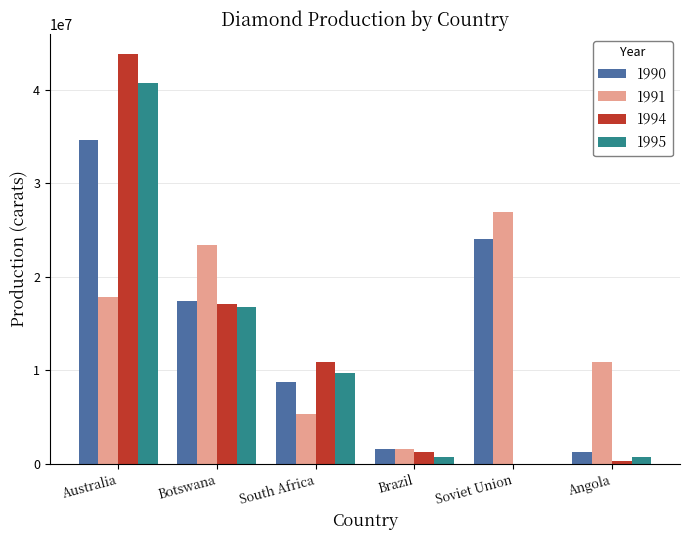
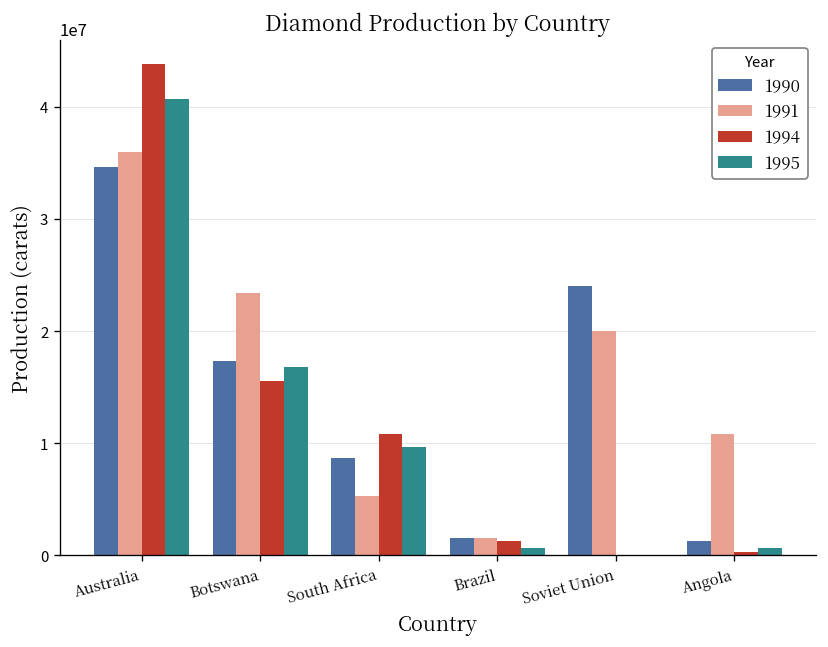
  {
    "1991": {
-     "Australia": 18000000,
+     "Australia": 36000000,
      "Botswana": 23000000,
      "South Africa": 5000000,
      "Brazil": 2000000,
-     "Soviet Union": 27000000,
+     "Soviet Union": 20000000,
      "Angola": 11000000
    },
    "1994": {
      "Australia": 44000000,
-     "Botswana": 17000000,
+     "Botswana": 16000000,
      "South Africa": 11000000,
      "Brazil": 1000000,
      "Soviet Union": 0,
      "Angola": 0
    }
  }
